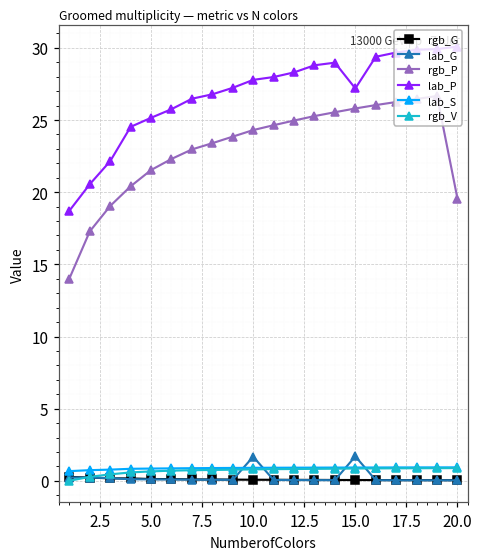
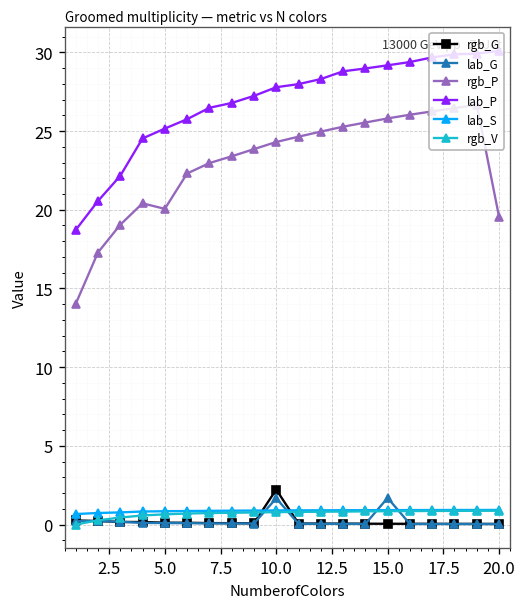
  {
    "rgb_G": {
-     "10.0": 0.1,
+     "10.0": 2.2,
      "15.0": 0.1
    },
    "lab_G": {
      "10.0": 1.7,
      "15.0": 1.7
    },
    "rgb_P": {
-     "5.0": 21.5,
+     "5.0": 20.1,
      "10.0": 24.3,
      "15.0": 25.8,
      "20.0": 19.6
    },
    "lab_P": {
      "5.0": 25.2,
      "10.0": 27.8,
-     "15.0": 27.2
+     "15.0": 29.2
    }
  }
